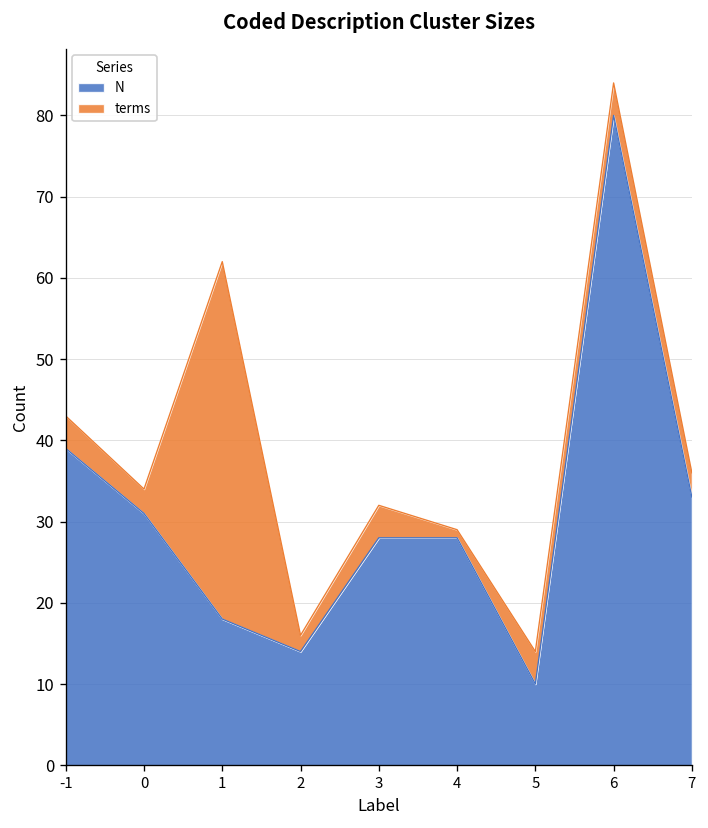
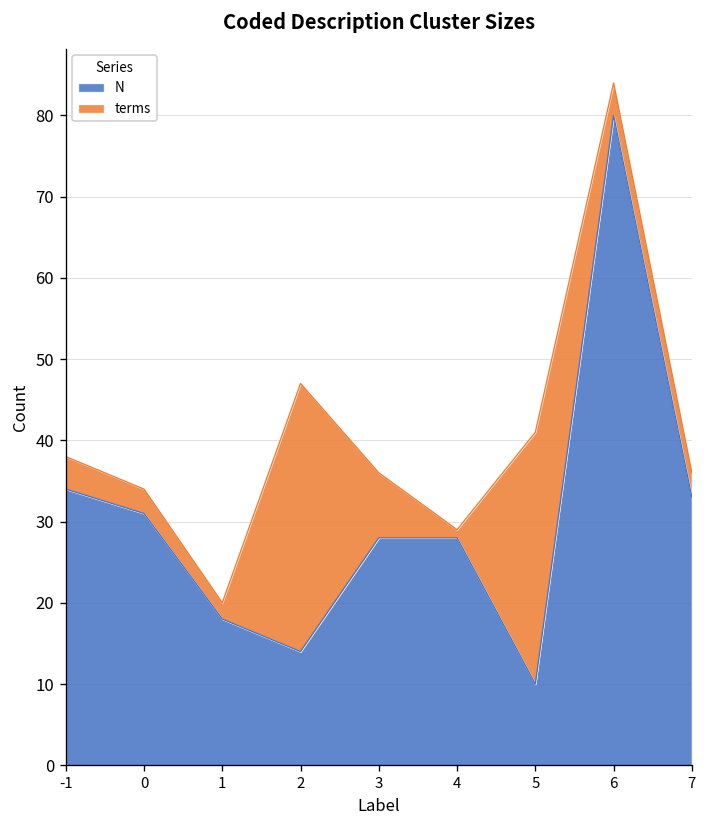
  {
    "N": {
-     "-1": 39,
+     "-1": 34,
      "0": 31,
      "1": 18,
      "2": 14,
      "3": 28,
      "4": 28,
      "5": 10,
      "6": 80,
      "7": 33
    },
    "terms": {
      "-1": 4,
      "0": 3,
-     "1": 44,
-     "2": 2,
-     "3": 4,
+     "1": 2,
+     "2": 33,
+     "3": 8,
      "4": 1,
-     "5": 4,
+     "5": 31,
      "6": 4,
      "7": 3
    }
  }
